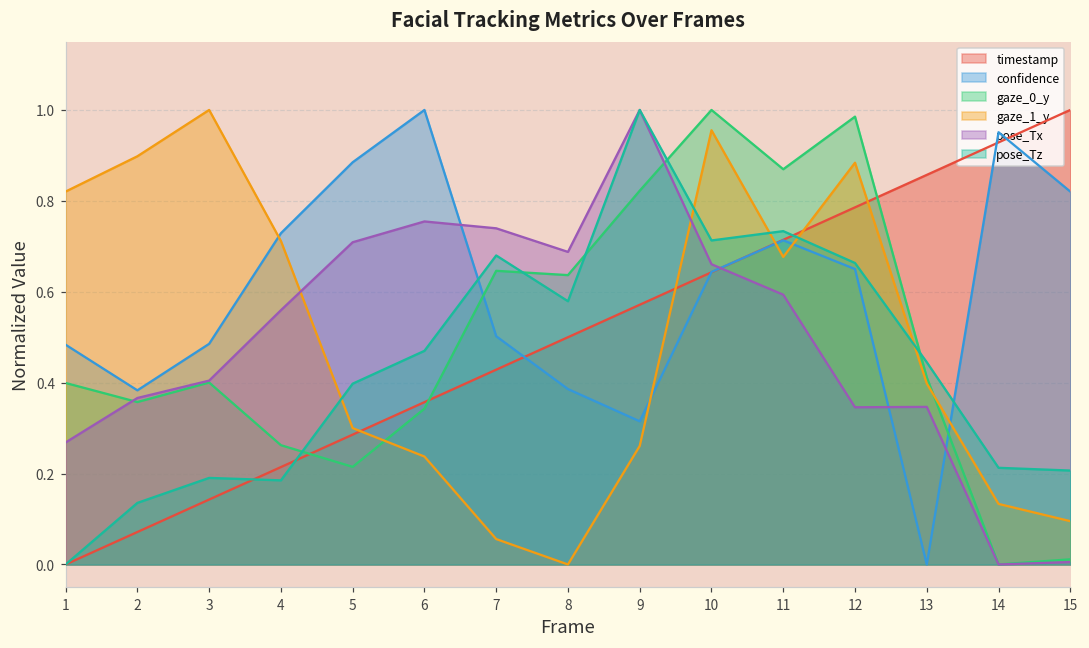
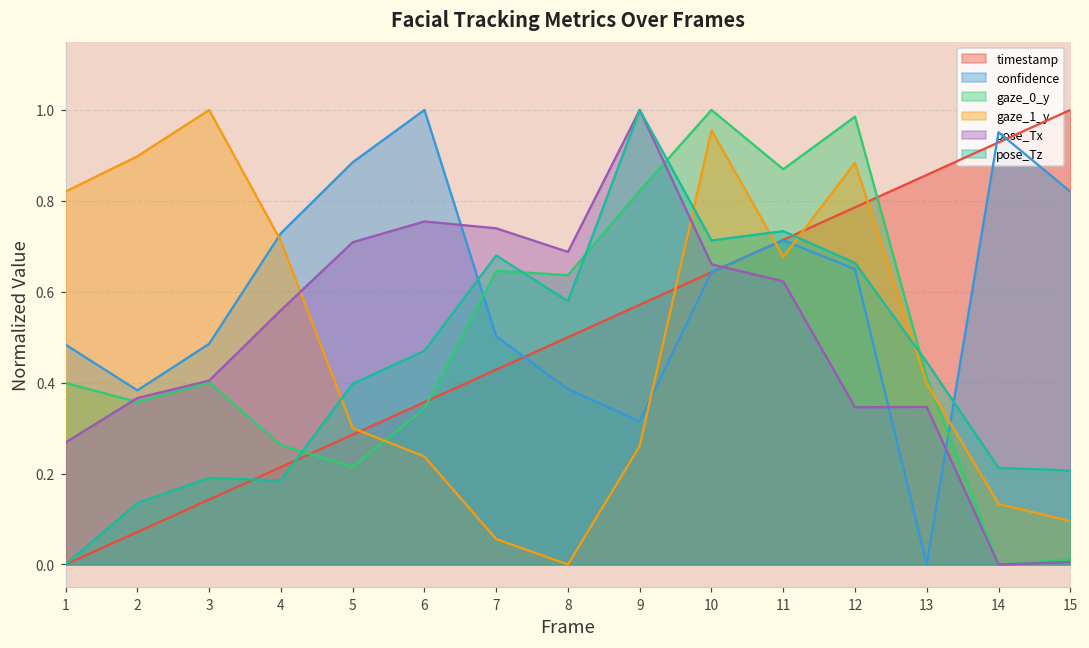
  {
    "pose_Tx": {
      "1": 0.27,
      "2": 0.37,
      "4": 0.56,
      "5": 0.71,
      "6": 0.75,
      "7": 0.74,
      "8": 0.69,
      "10": 0.66,
-     "11": 0.59,
+     "11": 0.62,
      "12": 0.35,
      "13": 0.35
    }
  }
